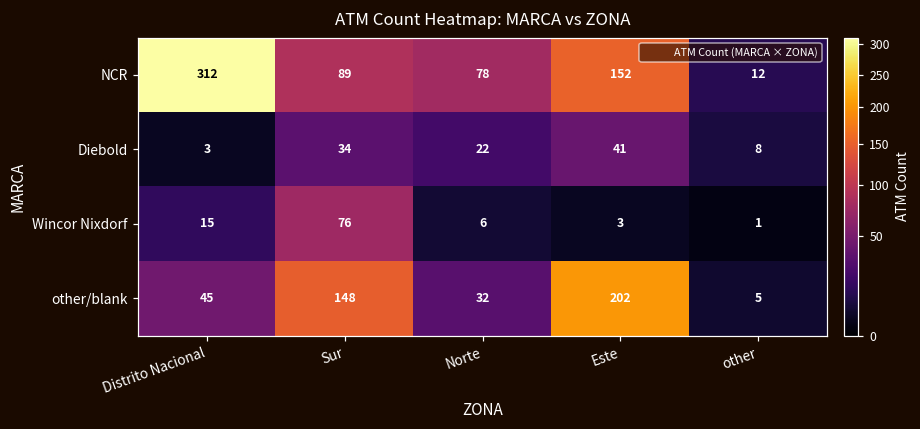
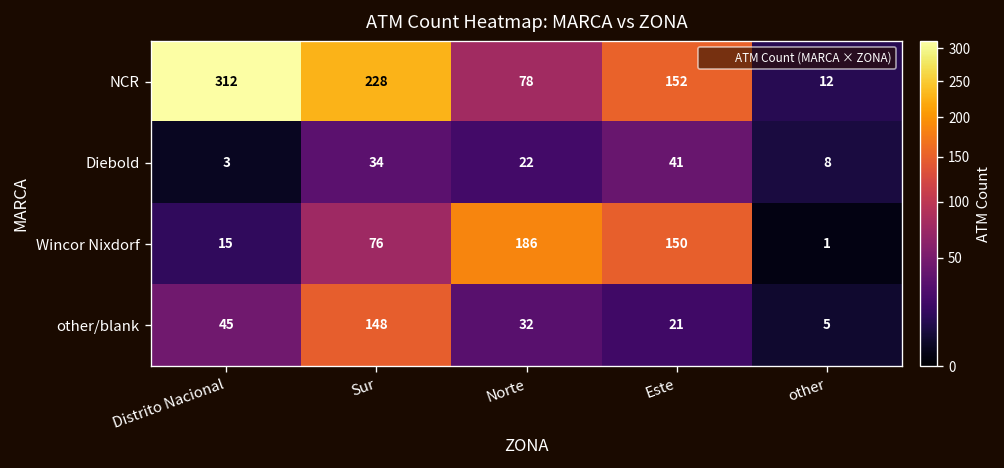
  {
    "NCR": {
      "Distrito Nacional": 312,
-     "Sur": 89,
+     "Sur": 228,
      "Norte": 78,
      "Este": 152,
      "other": 12
    },
    "Diebold": {
      "Distrito Nacional": 3,
      "Sur": 34,
      "Norte": 22,
      "Este": 41,
      "other": 8
    },
    "Wincor Nixdorf": {
      "Distrito Nacional": 15,
      "Sur": 76,
-     "Norte": 6,
-     "Este": 3,
+     "Norte": 186,
+     "Este": 150,
      "other": 1
    },
    "other/blank": {
      "Distrito Nacional": 45,
      "Sur": 148,
      "Norte": 32,
-     "Este": 202,
+     "Este": 21,
      "other": 5
    }
  }
